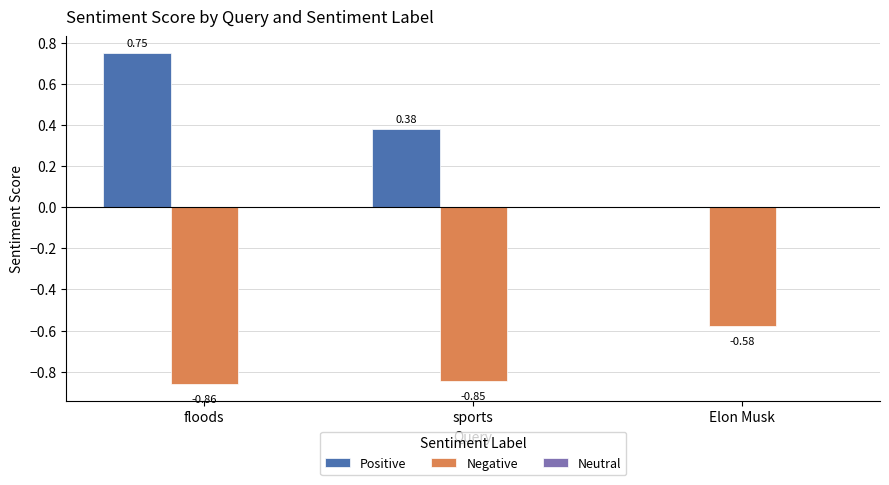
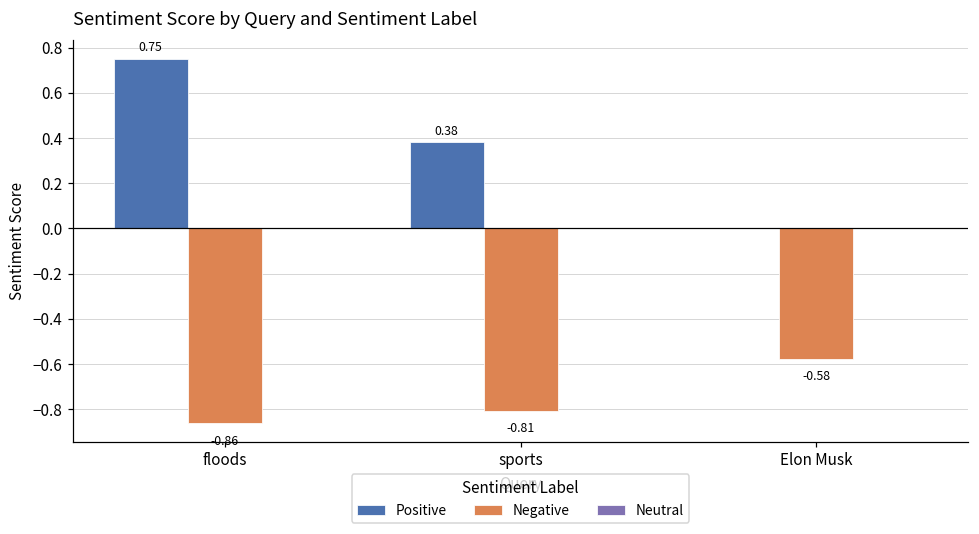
  {
    "Negative": {
      "floods": -0.86,
-     "sports": -0.85,
+     "sports": -0.81,
      "Elon Musk": -0.58
    }
  }
